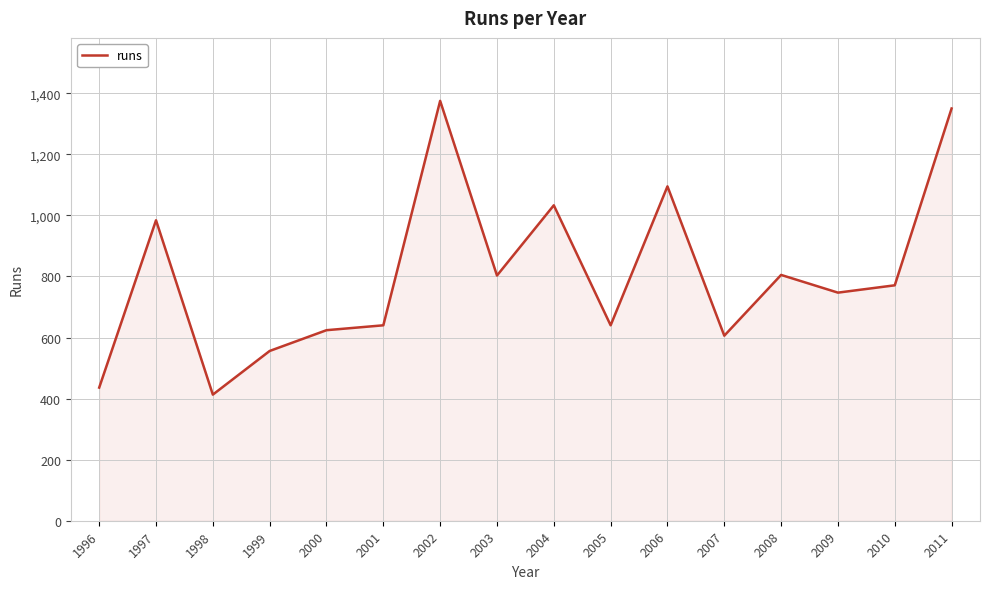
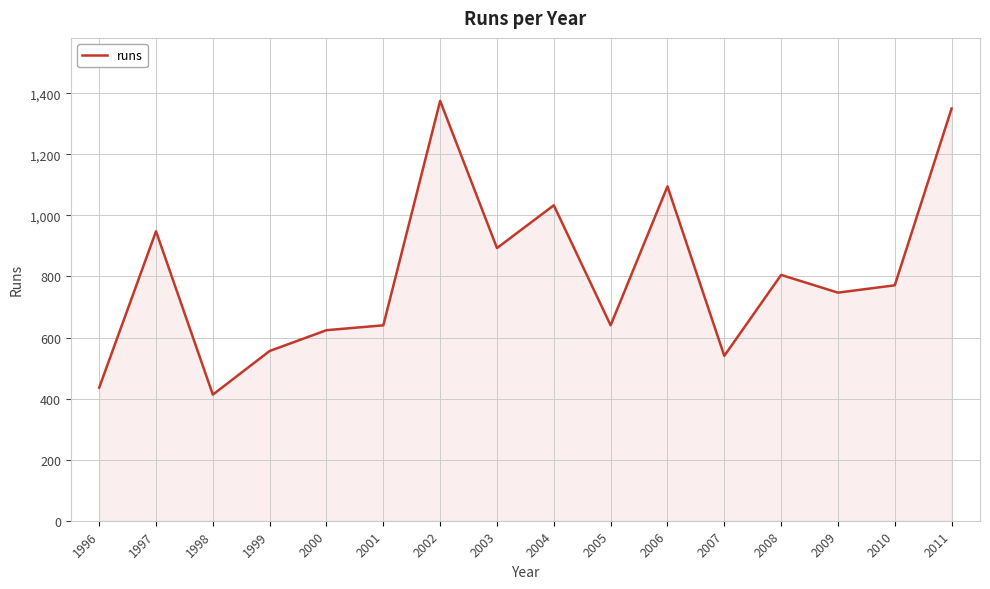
  {
    "1996": "440",
-   "1997": "980",
+   "1997": "950",
    "1998": "410",
    "1999": "560",
    "2000": "620",
    "2001": "640",
    "2002": "1,380",
-   "2003": "800",
+   "2003": "890",
    "2004": "1,030",
    "2005": "640",
    "2006": "1,100",
-   "2007": "610",
+   "2007": "540",
    "2008": "810",
    "2009": "750",
    "2010": "770",
    "2011": "1,350"
  }
